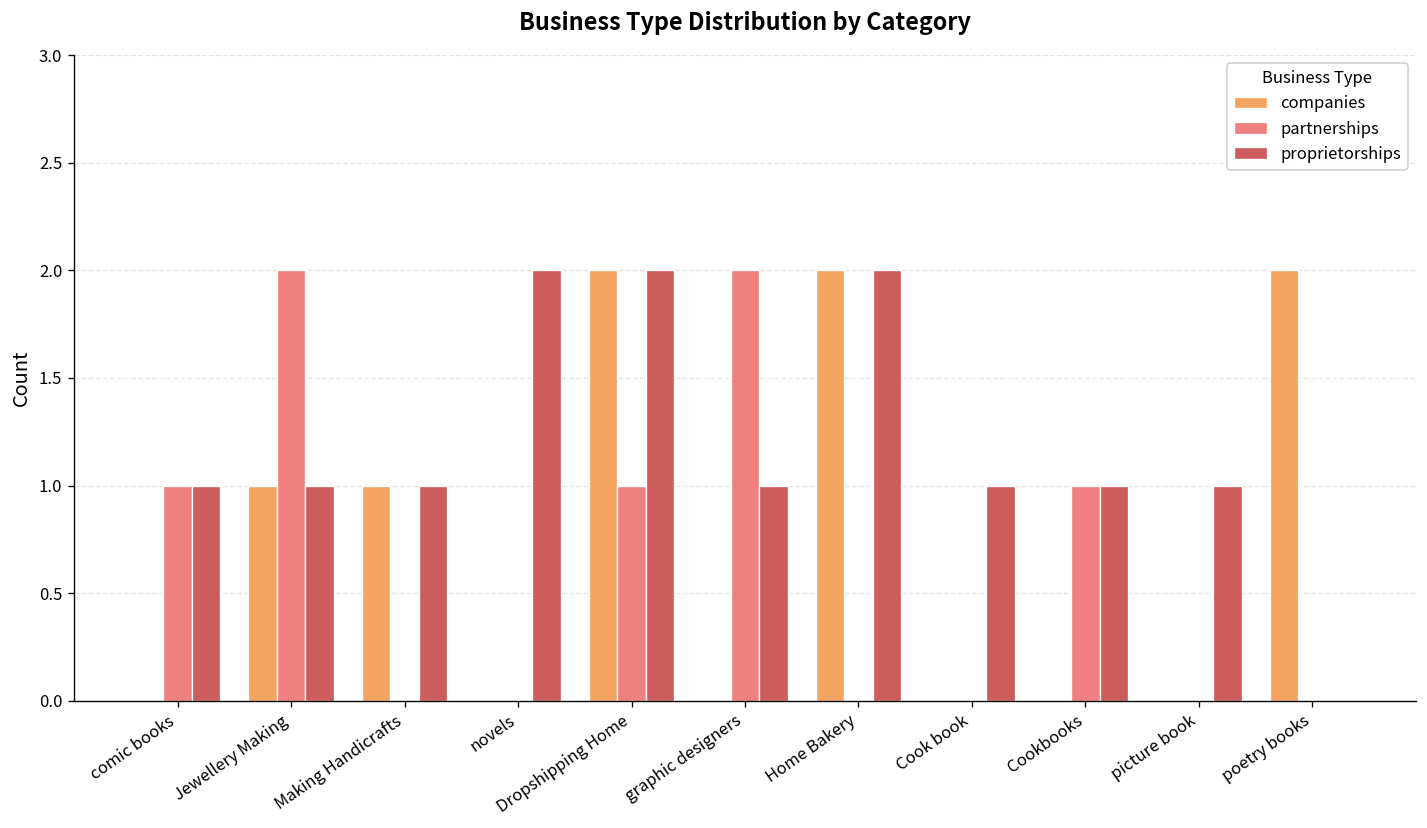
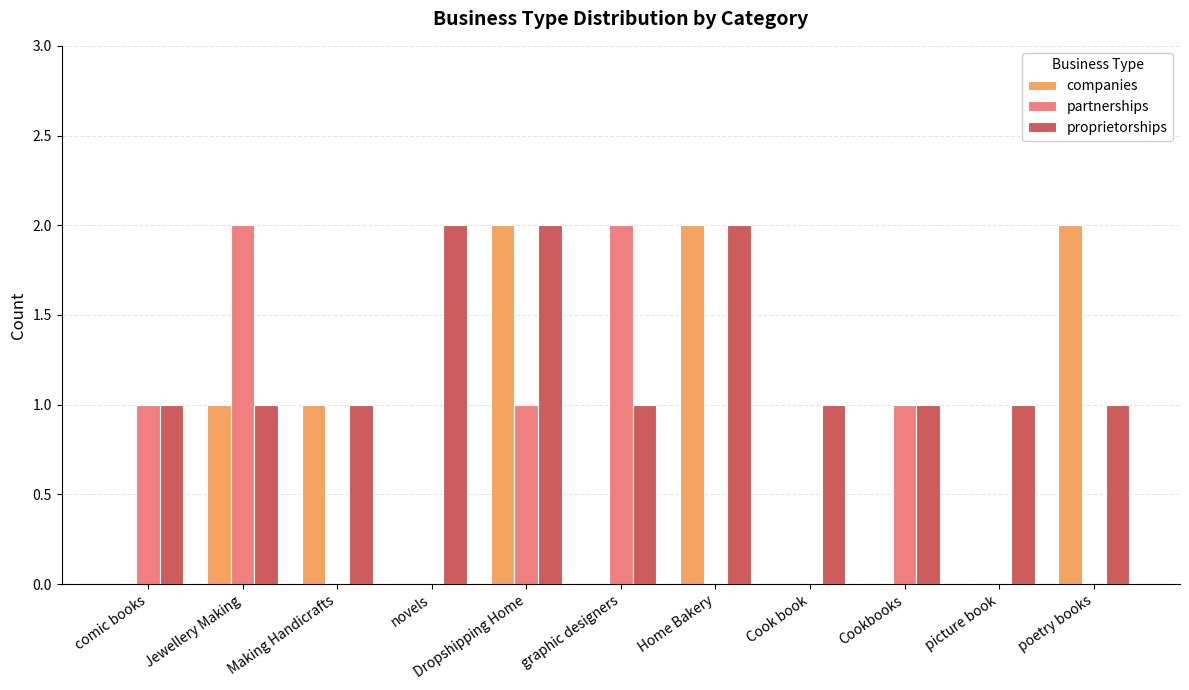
  {
    "proprietorships": {
      "comic books": 1,
      "Jewellery Making": 1,
      "Making Handicrafts": 1,
      "novels": 2,
      "Dropshipping Home": 2,
      "graphic designers": 1,
      "Home Bakery": 2,
      "Cook book": 1,
      "Cookbooks": 1,
      "picture book": 1,
-     "poetry books": 0
+     "poetry books": 1
    }
  }
